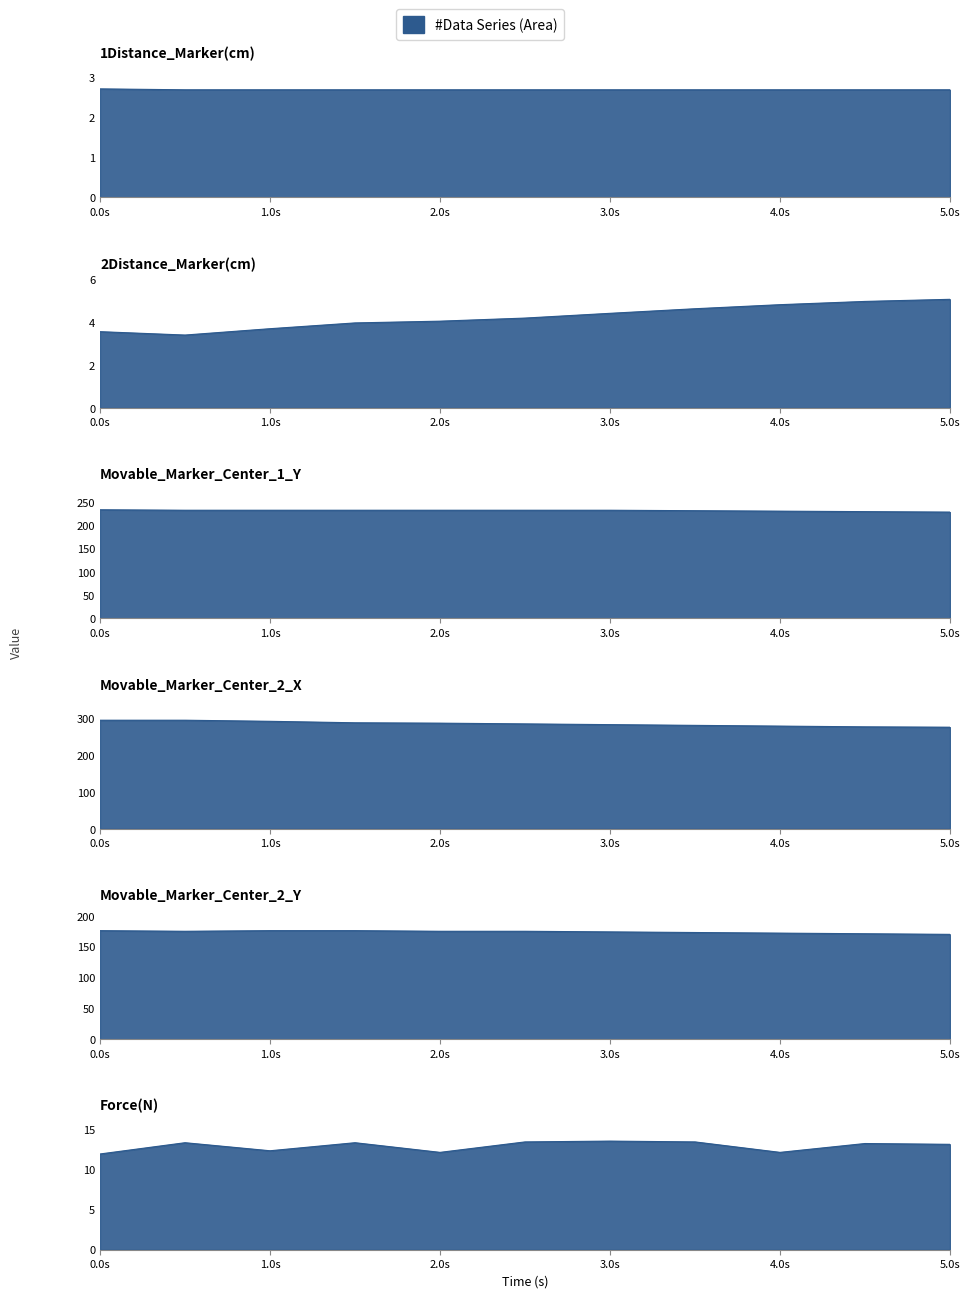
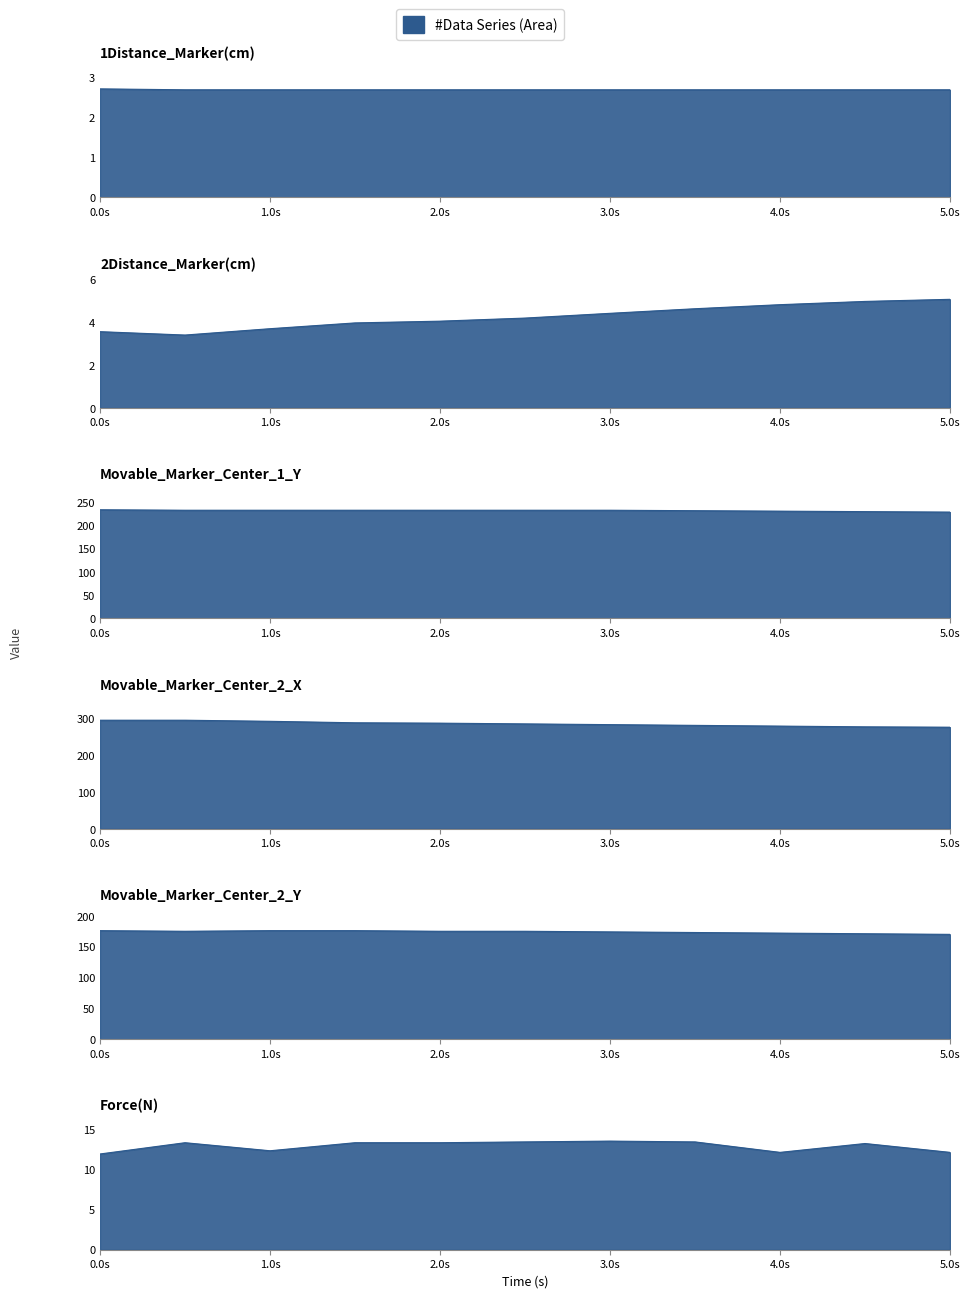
  {
    "1Distance_Marker(cm)": {
      "0.0s": 2.7,
      "1.0s": 2.7,
      "2.0s": 2.7,
      "3.0s": 2.7,
      "4.0s": 2.7,
      "5.0s": 2.7
    },
    "2Distance_Marker(cm)": {
      "0.0s": 3.5,
      "1.0s": 3.7,
      "2.0s": 4.0,
      "3.0s": 4.4,
      "4.0s": 4.8,
      "5.0s": 5.1
    },
    "Movable_Marker_Center_1_Y": {
      "0.0s": 230,
      "1.0s": 230,
      "2.0s": 230,
      "3.0s": 230,
      "4.0s": 230,
      "5.0s": 230
    },
    "Movable_Marker_Center_2_X": {
      "0.0s": 300,
      "1.0s": 290,
      "2.0s": 290,
      "3.0s": 280,
      "4.0s": 280,
      "5.0s": 280
    },
    "Movable_Marker_Center_2_Y": {
      "0.0s": 180,
      "1.0s": 180,
      "2.0s": 180,
      "3.0s": 170,
      "4.0s": 170,
      "5.0s": 170
    },
    "Force(N)": {
      "0.0s": 12,
      "1.0s": 12,
-     "2.0s": 12,
+     "2.0s": 13,
      "3.0s": 14,
      "4.0s": 12,
-     "5.0s": 13
+     "5.0s": 12
    }
  }
